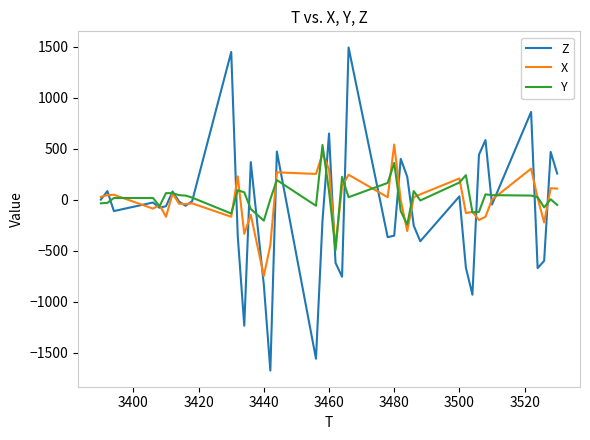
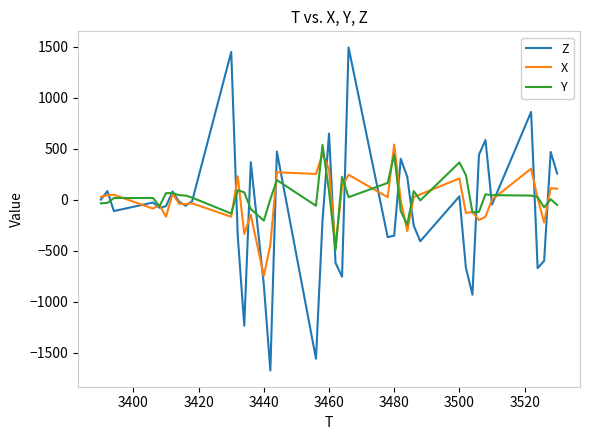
  {
    "Z": {
      "3440": -830,
      "3460": 650,
      "3480": -350,
      "3500": 30
    },
    "X": {
      "3440": -750,
      "3460": 300,
      "3480": 540,
      "3500": 210
    },
    "Y": {
      "3440": -210,
      "3460": 80,
-     "3480": 360,
-     "3500": 170
+     "3480": 440,
+     "3500": 370
    }
  }
